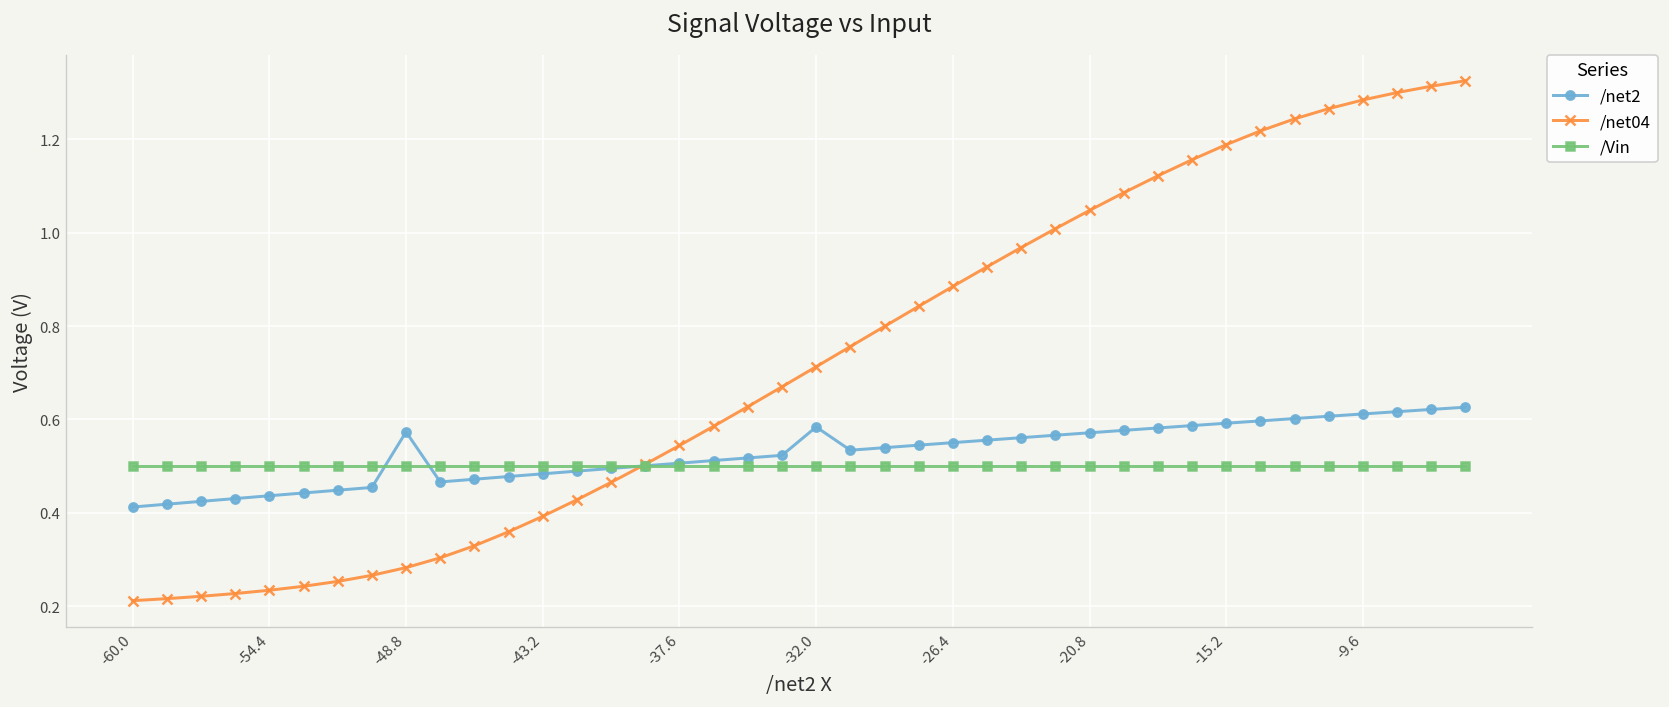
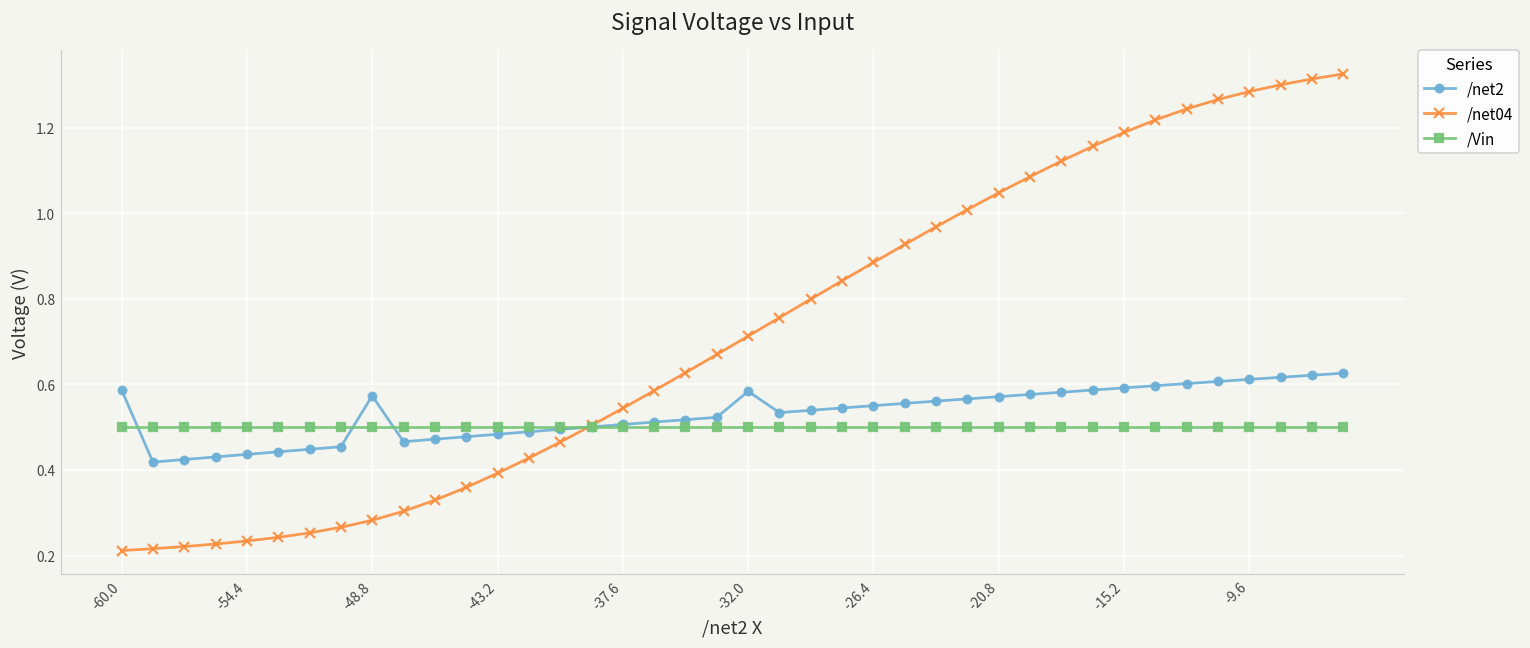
  {
    "/net2": {
-     "-60.0": 0.41,
+     "-60.0": 0.59,
      "-54.4": 0.44,
      "-48.8": 0.57,
      "-43.2": 0.48,
      "-32.0": 0.58,
      "-26.4": 0.55,
      "-20.8": 0.57,
      "-15.2": 0.59,
      "-9.6": 0.61
    },
    "/net04": {
      "-60.0": 0.21,
      "-54.4": 0.23,
      "-48.8": 0.28,
      "-43.2": 0.39,
      "-37.6": 0.54,
      "-32.0": 0.71,
      "-26.4": 0.88,
      "-20.8": 1.05,
      "-15.2": 1.19,
      "-9.6": 1.28
    },
    "/Vin": {
      "-60.0": 0.50,
      "-54.4": 0.50,
      "-48.8": 0.50,
      "-43.2": 0.50,
      "-32.0": 0.50,
      "-26.4": 0.50,
      "-20.8": 0.50,
      "-15.2": 0.50,
      "-9.6": 0.50
    }
  }
